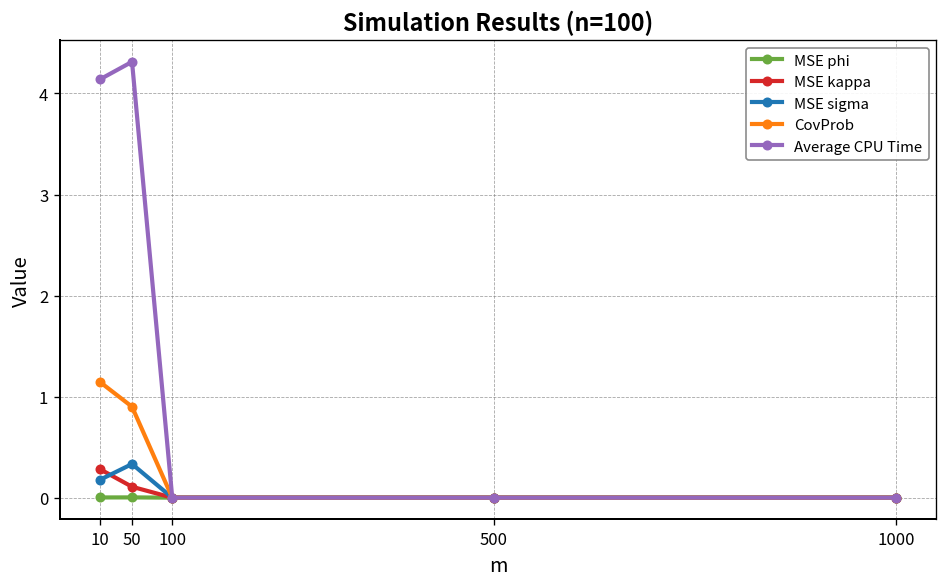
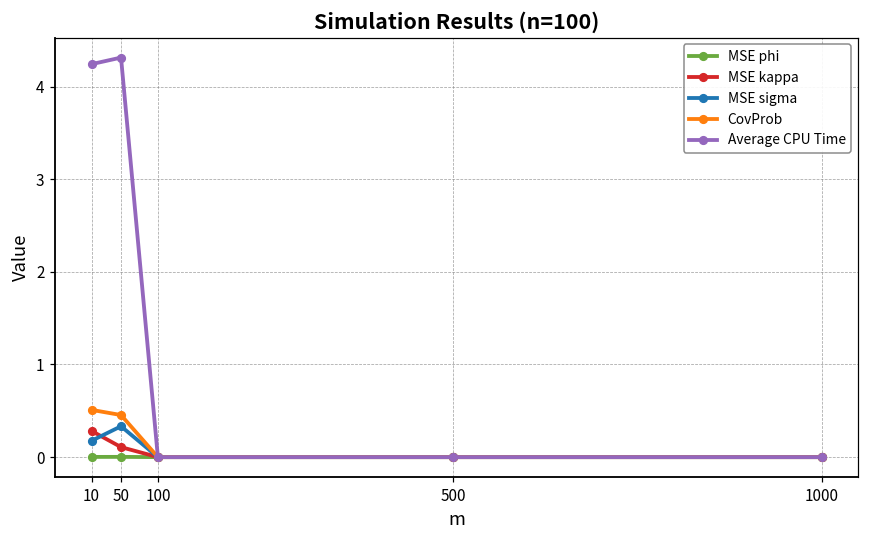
  {
    "MSE phi": {
      "10": 0.0,
      "50": 0.0
    },
    "MSE kappa": {
      "10": 0.3,
      "50": 0.1
    },
    "MSE sigma": {
      "10": 0.2,
      "50": 0.3
    },
    "CovProb": {
-     "10": 1.1,
-     "50": 0.9
+     "10": 0.5,
+     "50": 0.5
    },
    "Average CPU Time": {
-     "10": 4.1,
+     "10": 4.2,
      "50": 4.3
    }
  }
